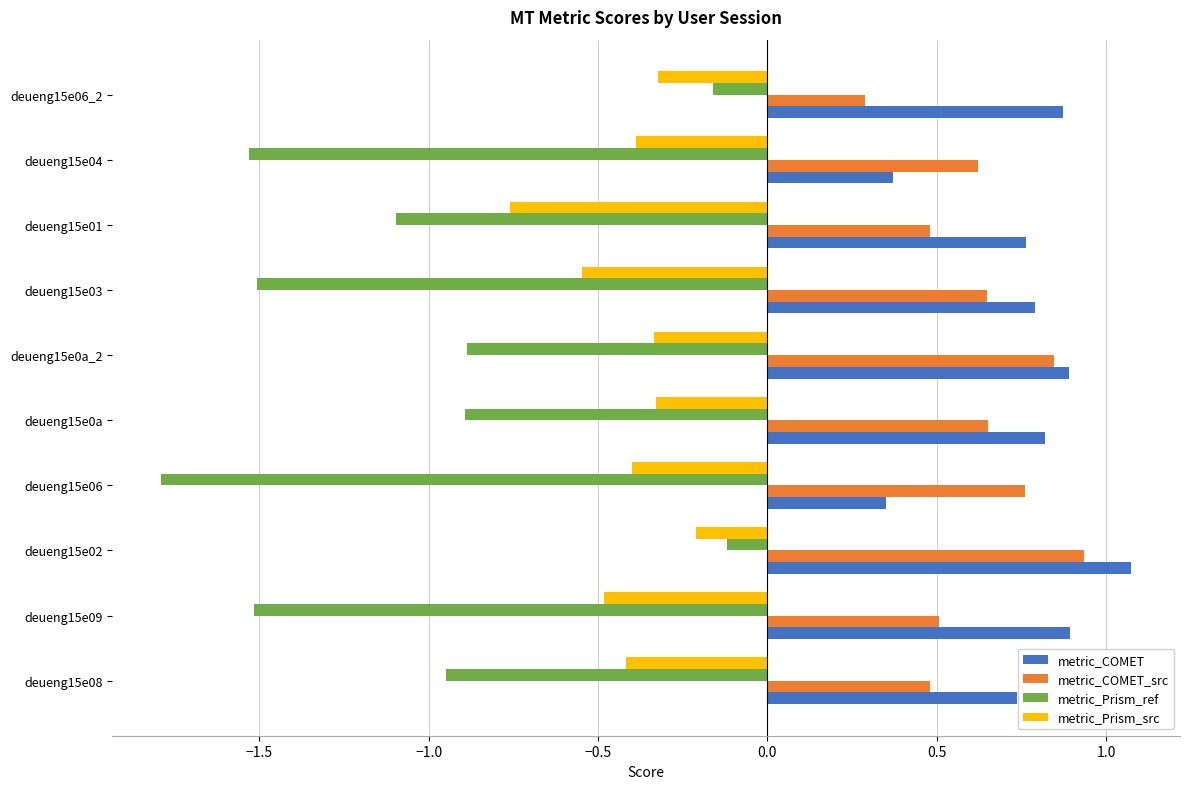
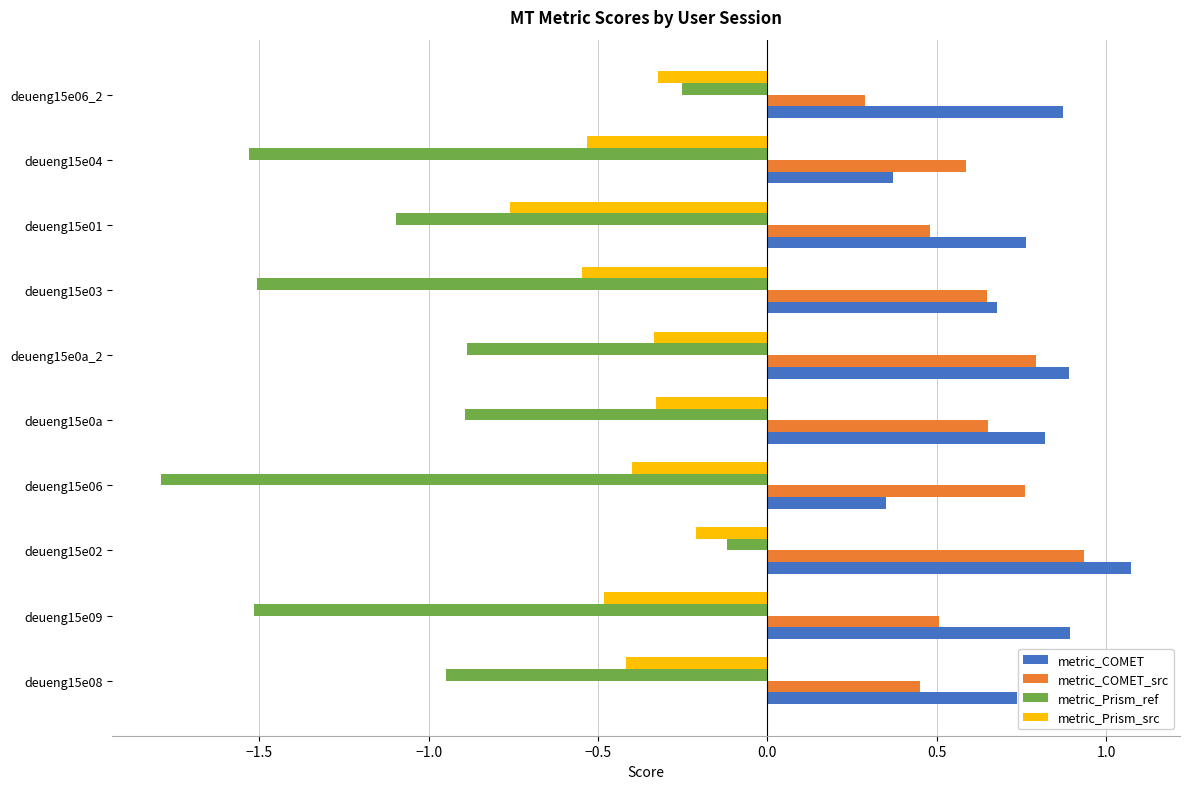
  {
    "metric_COMET": {
      "deueng15e06_2": 0.87,
      "deueng15e04": 0.37,
      "deueng15e01": 0.76,
-     "deueng15e03": 0.79,
+     "deueng15e03": 0.68,
      "deueng15e0a_2": 0.89,
      "deueng15e0a": 0.82,
      "deueng15e06": 0.35,
      "deueng15e02": 1.08,
      "deueng15e09": 0.89,
      "deueng15e08": 0.74
    },
    "metric_COMET_src": {
      "deueng15e06_2": 0.29,
-     "deueng15e04": 0.62,
+     "deueng15e04": 0.59,
      "deueng15e01": 0.48,
      "deueng15e03": 0.65,
-     "deueng15e0a_2": 0.85,
+     "deueng15e0a_2": 0.79,
      "deueng15e0a": 0.65,
      "deueng15e06": 0.76,
      "deueng15e02": 0.94,
      "deueng15e09": 0.51,
-     "deueng15e08": 0.48
+     "deueng15e08": 0.45
    },
    "metric_Prism_ref": {
-     "deueng15e06_2": -0.16,
+     "deueng15e06_2": -0.25,
      "deueng15e04": -1.53,
      "deueng15e01": -1.10,
      "deueng15e03": -1.51,
      "deueng15e0a_2": -0.89,
      "deueng15e0a": -0.89,
      "deueng15e06": -1.79,
      "deueng15e02": -0.12,
      "deueng15e09": -1.52,
      "deueng15e08": -0.95
    },
    "metric_Prism_src": {
      "deueng15e06_2": -0.32,
-     "deueng15e04": -0.39,
+     "deueng15e04": -0.53,
      "deueng15e01": -0.76,
      "deueng15e03": -0.55,
      "deueng15e0a_2": -0.34,
      "deueng15e0a": -0.33,
      "deueng15e06": -0.40,
      "deueng15e02": -0.21,
      "deueng15e09": -0.48,
      "deueng15e08": -0.42
    }
  }
